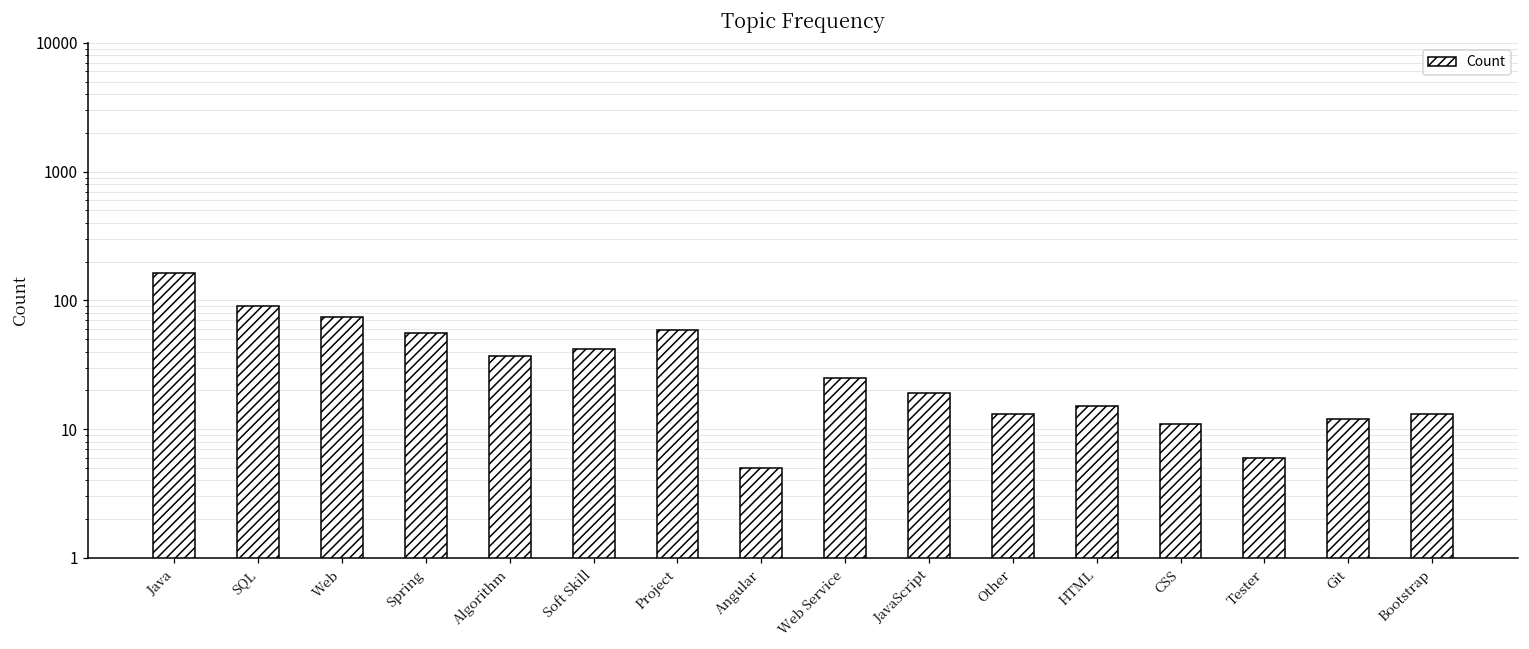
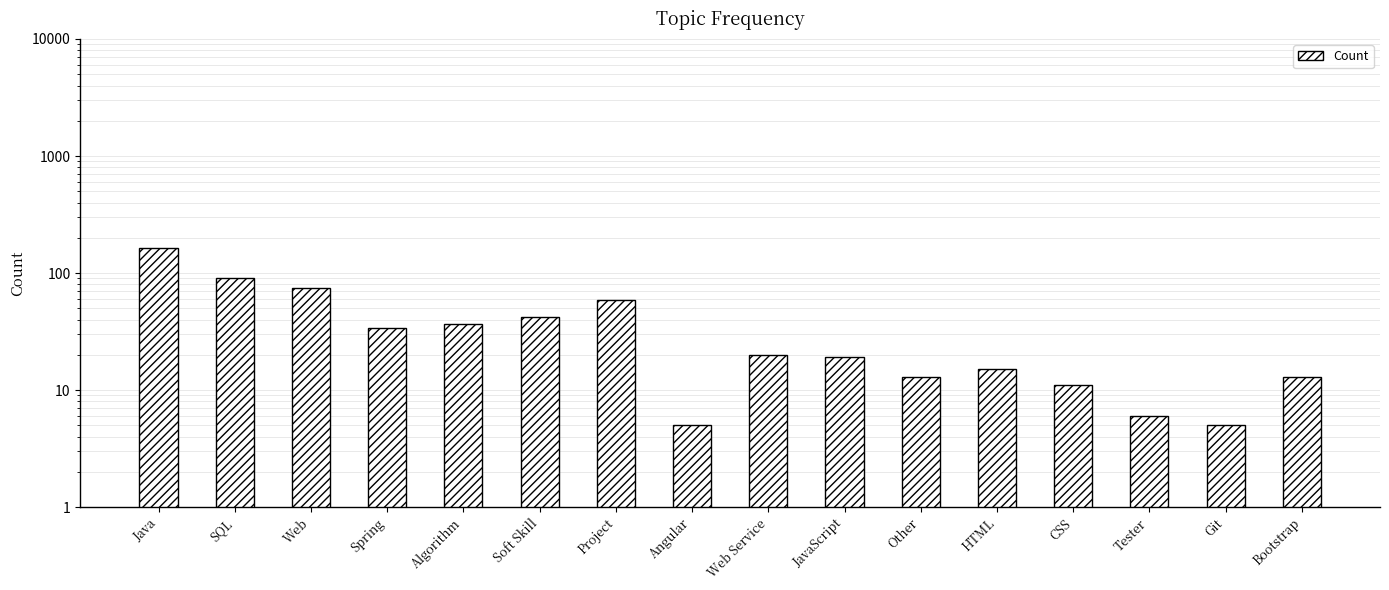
  {
    "Java": 160,
    "SQL": 90,
    "Web": 70,
-   "Spring": 60,
+   "Spring": 34,
    "Algorithm": 37,
    "Soft Skill": 42,
    "Project": 60,
    "Angular": 5,
-   "Web Service": 25,
+   "Web Service": 20,
    "JavaScript": 19,
    "Other": 13,
    "HTML": 15,
    "CSS": 11,
    "Tester": 6,
-   "Git": 12,
+   "Git": 5,
    "Bootstrap": 13
  }
